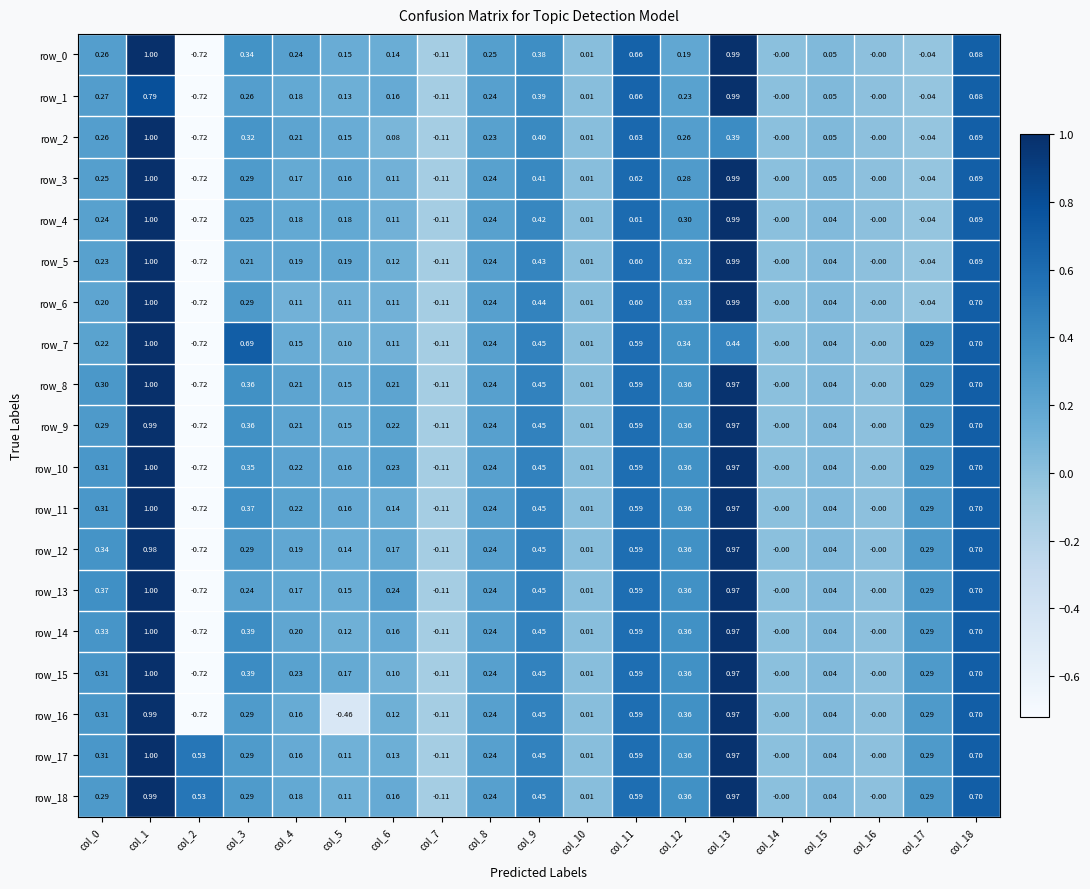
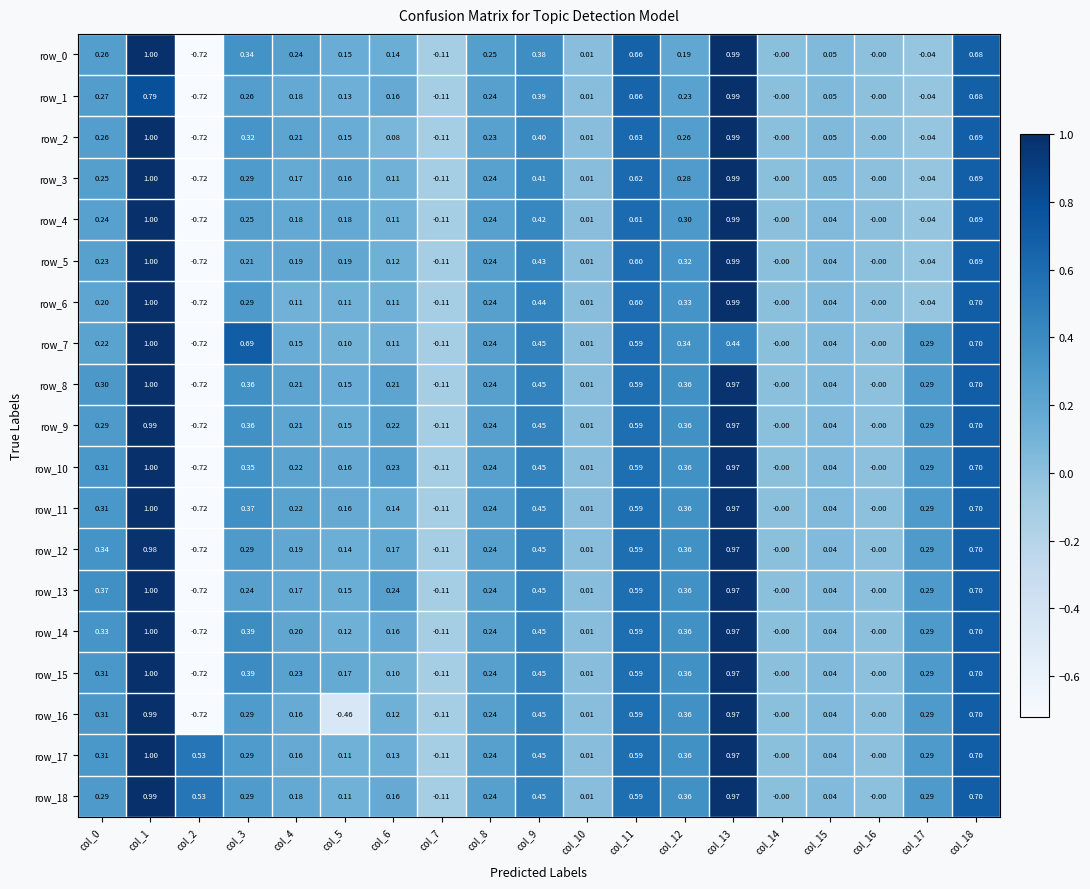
  {
    "row_2": {
      "col_0": 0.26,
      "col_1": 1.00,
      "col_2": -0.72,
      "col_3": 0.32,
      "col_4": 0.21,
      "col_5": 0.15,
      "col_6": 0.08,
      "col_7": -0.11,
      "col_8": 0.23,
      "col_9": 0.40,
      "col_10": 0.01,
      "col_11": 0.63,
      "col_12": 0.26,
-     "col_13": 0.39,
+     "col_13": 0.99,
      "col_14": -0.00,
      "col_15": 0.05,
      "col_16": -0.00,
      "col_17": -0.04,
      "col_18": 0.69
    }
  }
